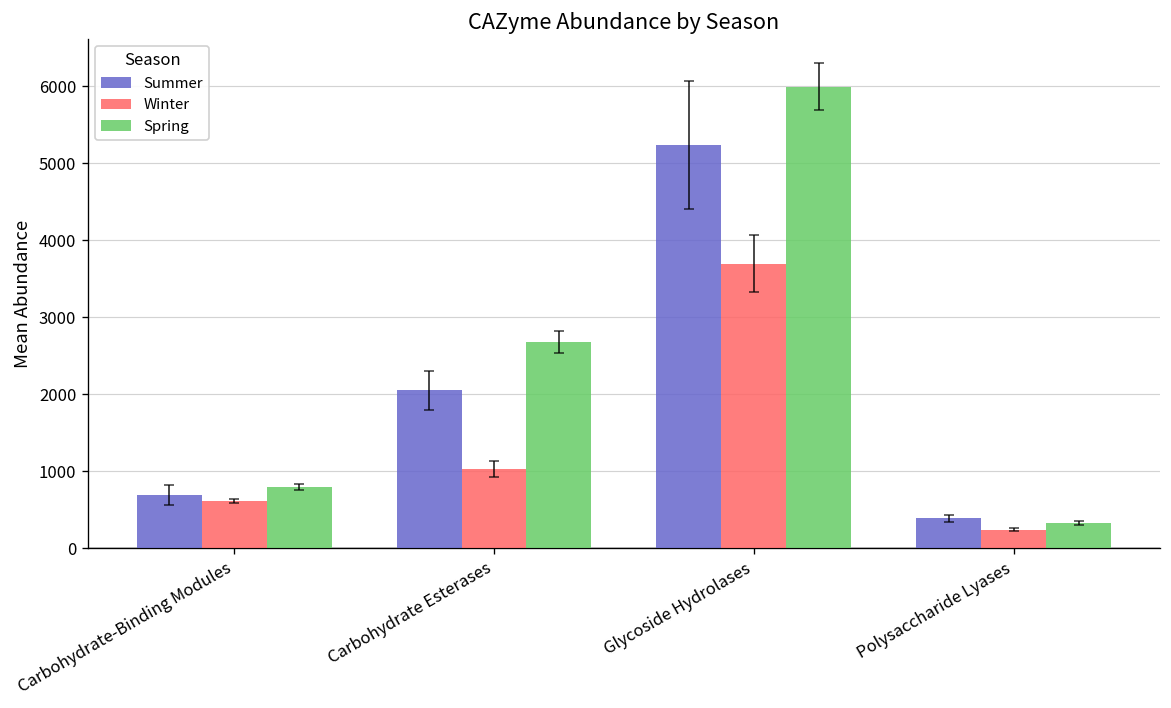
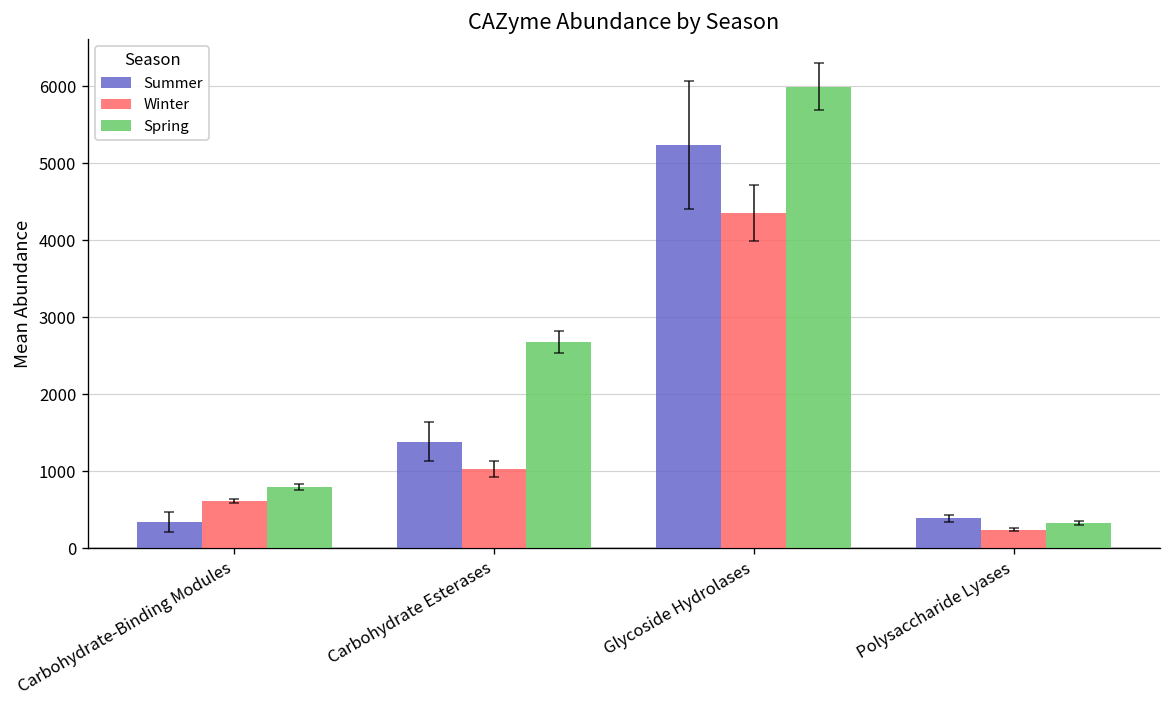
  {
    "Summer": {
-     "Carbohydrate-Binding Modules": 700,
-     "Carbohydrate Esterases": 2100,
+     "Carbohydrate-Binding Modules": 300,
+     "Carbohydrate Esterases": 1400,
      "Glycoside Hydrolases": 5200,
      "Polysaccharide Lyases": 400
    },
    "Winter": {
      "Carbohydrate-Binding Modules": 600,
      "Carbohydrate Esterases": 1000,
-     "Glycoside Hydrolases": 3700,
+     "Glycoside Hydrolases": 4400,
      "Polysaccharide Lyases": 200
    },
    "Spring": {
      "Carbohydrate-Binding Modules": 800,
      "Carbohydrate Esterases": 2700,
      "Glycoside Hydrolases": 6000,
      "Polysaccharide Lyases": 300
    }
  }
